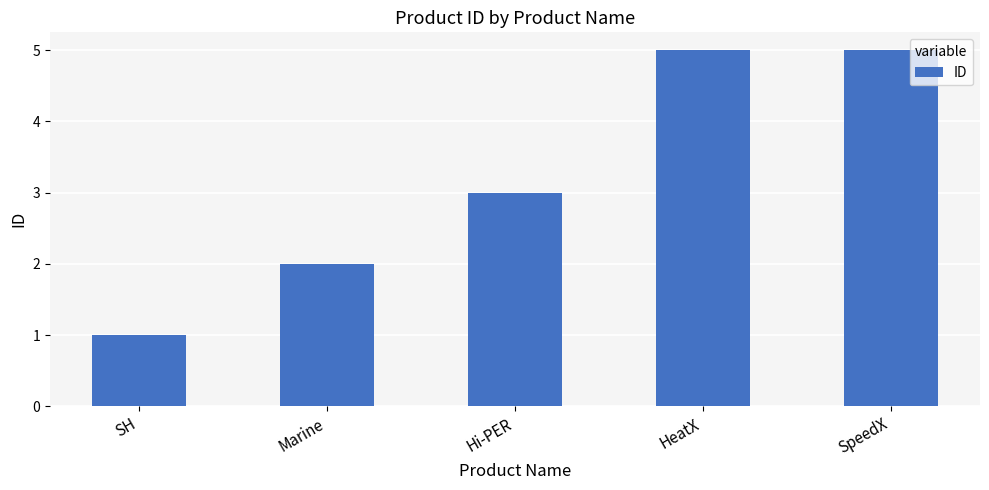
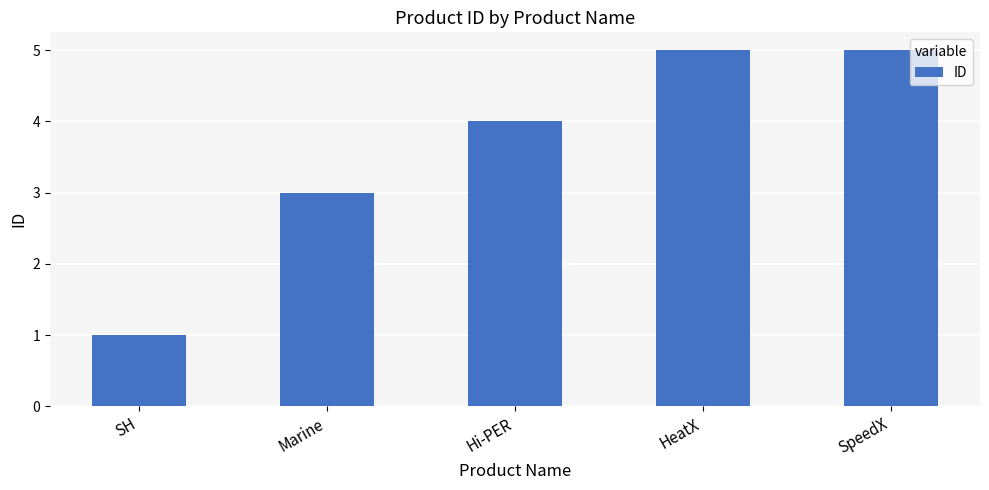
  {
    "SH": 1,
-   "Marine": 2,
-   "Hi-PER": 3,
+   "Marine": 3,
+   "Hi-PER": 4,
    "HeatX": 5,
    "SpeedX": 5
  }
